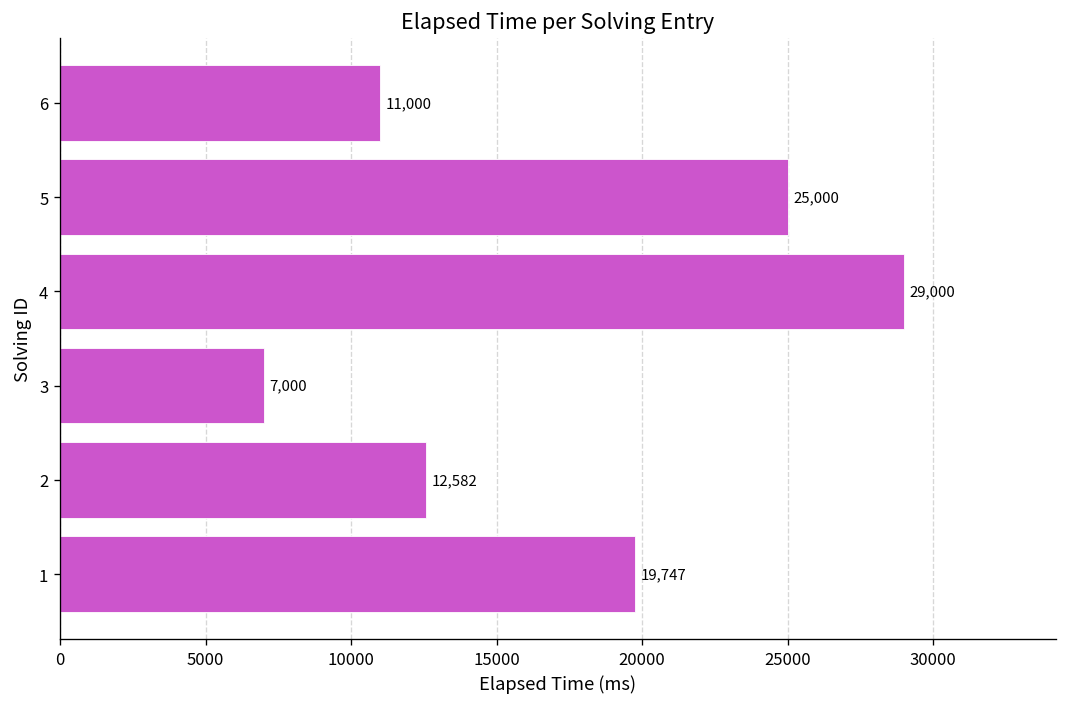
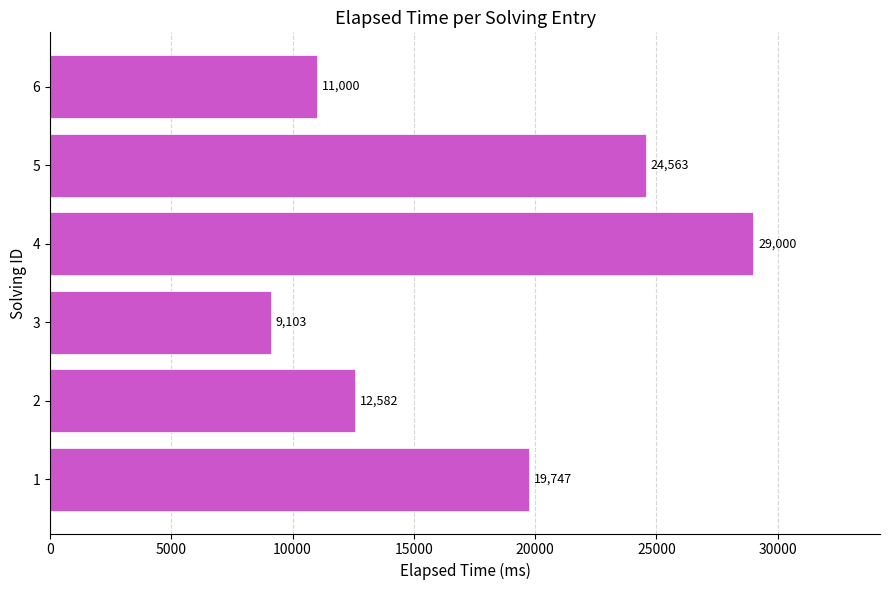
  {
    "6": "11,000",
-   "5": "25,000",
+   "5": "24,563",
    "4": "29,000",
-   "3": "7,000",
+   "3": "9,103",
    "2": "12,582",
    "1": "19,747"
  }
